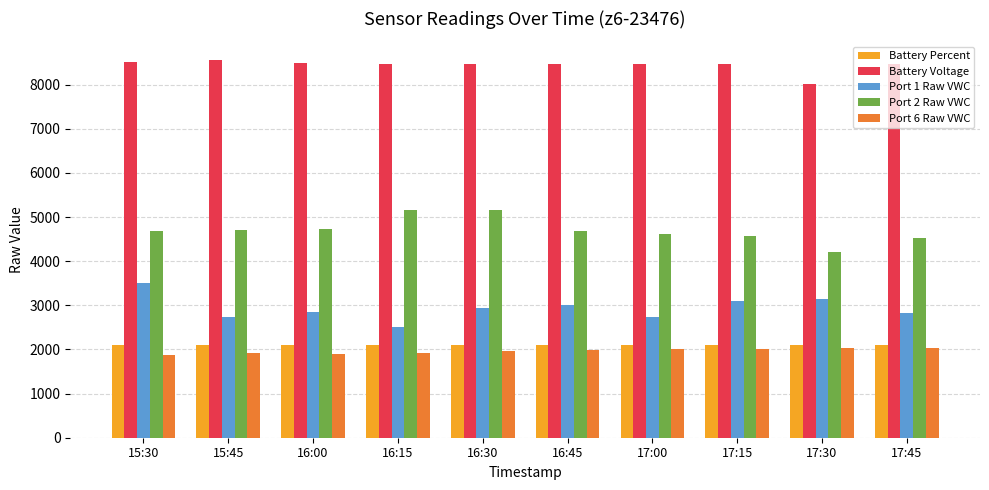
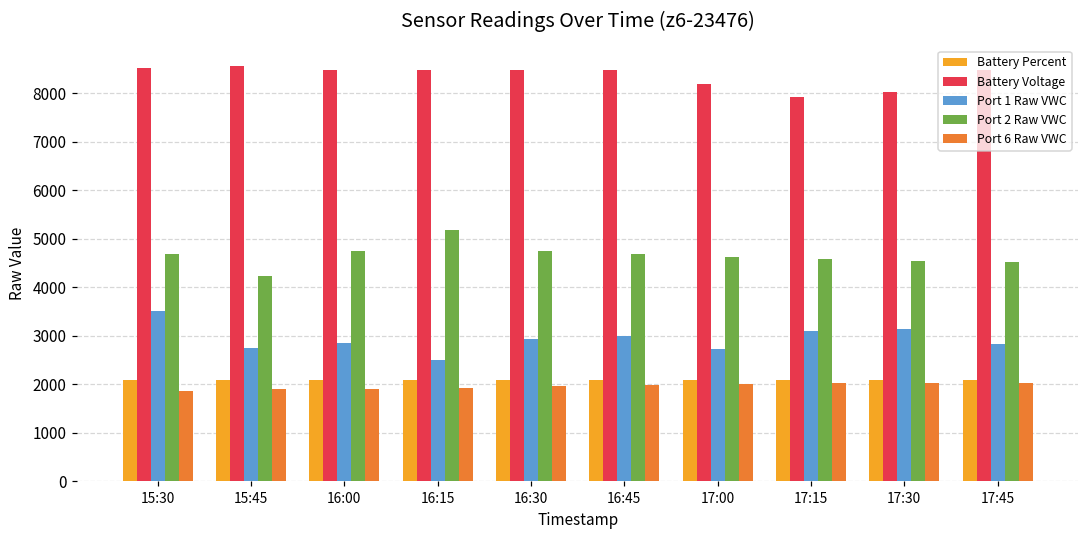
  {
    "Battery Voltage": {
      "15:30": 8500,
      "15:45": 8600,
      "16:00": 8500,
      "16:15": 8500,
      "16:30": 8500,
      "16:45": 8500,
-     "17:00": 8500,
-     "17:15": 8500,
+     "17:00": 8200,
+     "17:15": 7900,
      "17:30": 8000
    },
    "Port 1 Raw VWC": {
      "15:30": 3500,
      "15:45": 2700,
      "16:00": 2800,
      "16:15": 2500,
      "16:30": 2900,
      "16:45": 3000,
      "17:00": 2700,
      "17:15": 3100,
      "17:30": 3100,
      "17:45": 2800
    },
    "Port 2 Raw VWC": {
      "15:30": 4700,
-     "15:45": 4700,
+     "15:45": 4200,
      "16:00": 4700,
      "16:15": 5200,
-     "16:30": 5200,
+     "16:30": 4800,
      "16:45": 4700,
      "17:00": 4600,
      "17:15": 4600,
-     "17:30": 4200,
+     "17:30": 4500,
      "17:45": 4500
    }
  }
